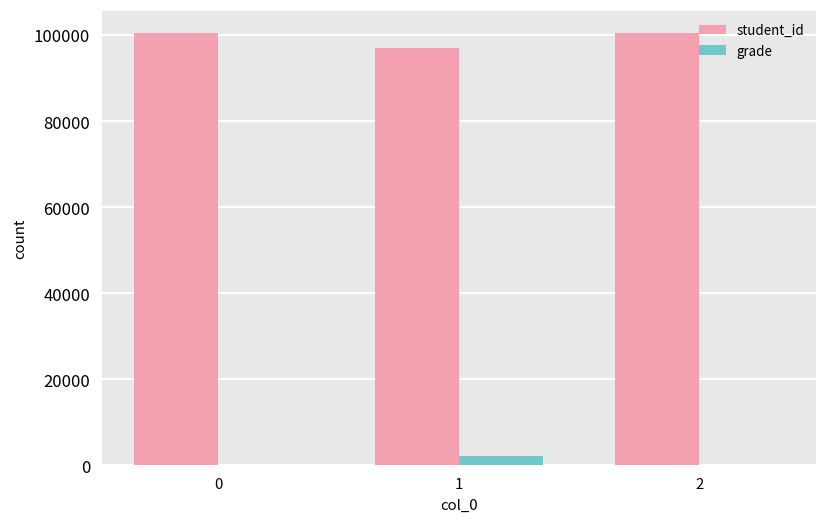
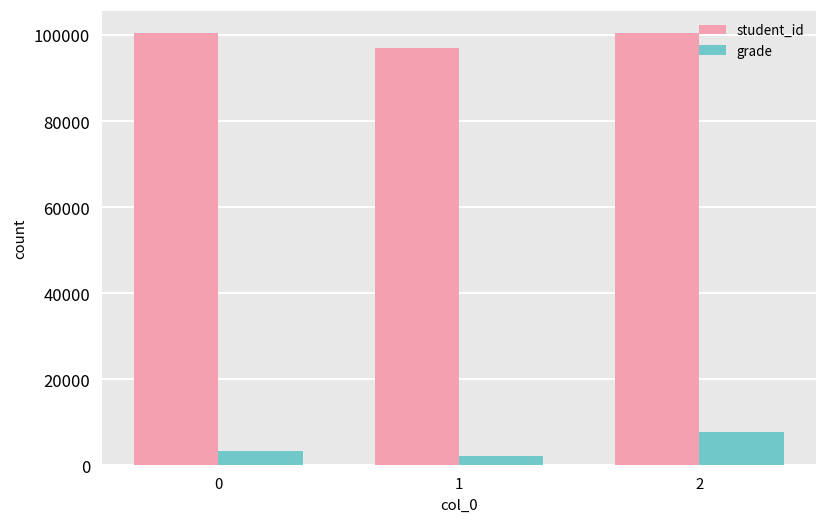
  {
    "student_id": {
      "0": 101000,
      "1": 97000,
      "2": 101000
    },
    "grade": {
-     "0": 0,
+     "0": 3000,
      "1": 2000,
-     "2": 0
+     "2": 8000
    }
  }
